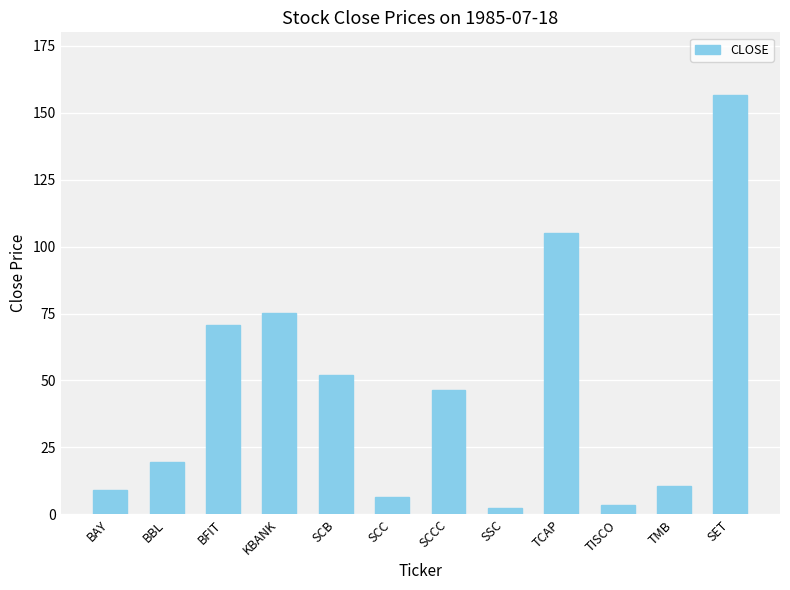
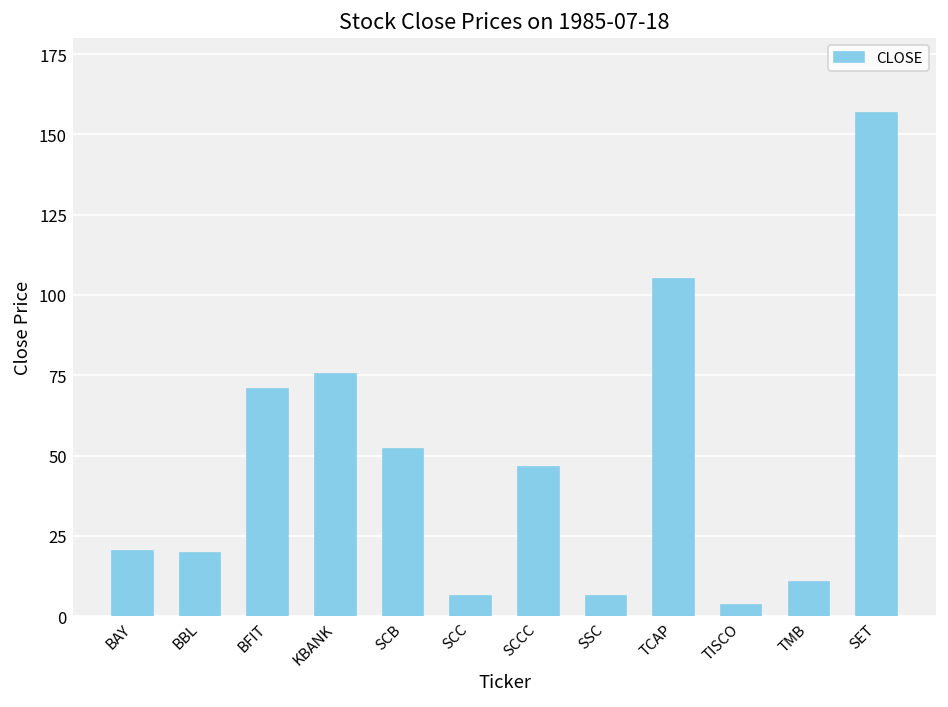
  {
-   "BAY": 9,
+   "BAY": 20,
    "BBL": 20,
    "BFIT": 71,
    "KBANK": 75,
    "SCB": 52,
    "SCC": 6,
    "SCCC": 46,
-   "SSC": 2,
+   "SSC": 6,
    "TCAP": 105,
    "TISCO": 4,
    "TMB": 11,
    "SET": 157
  }
